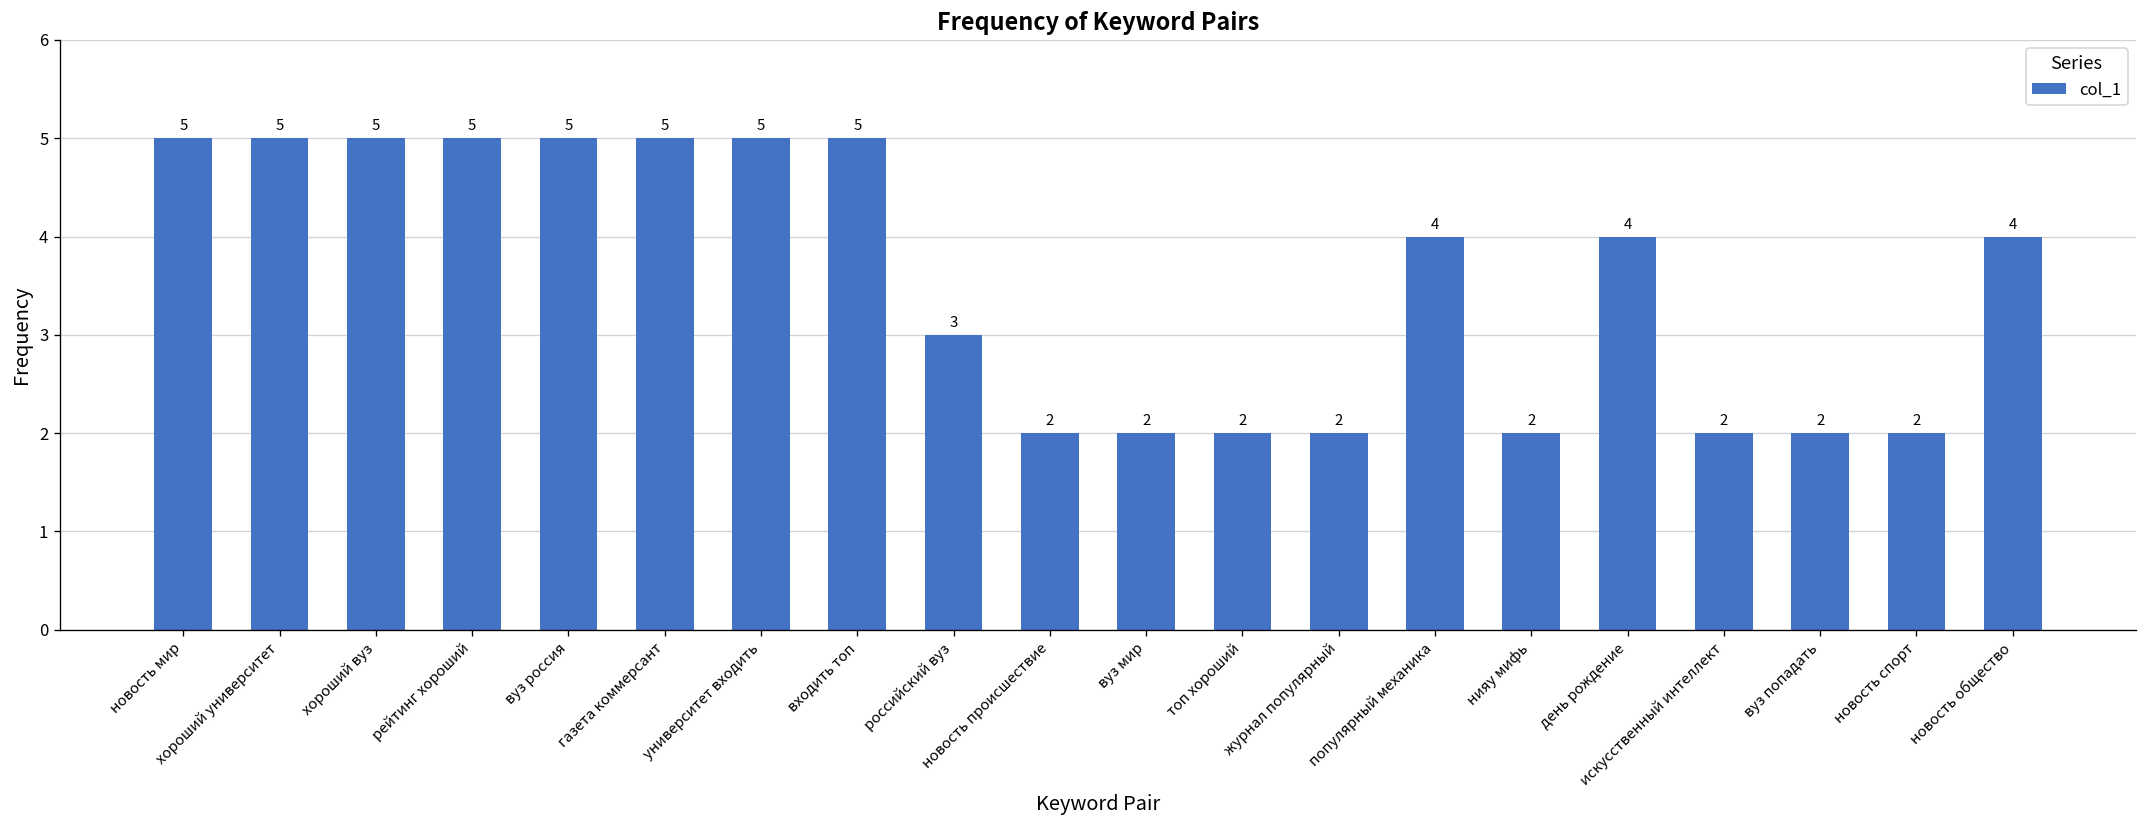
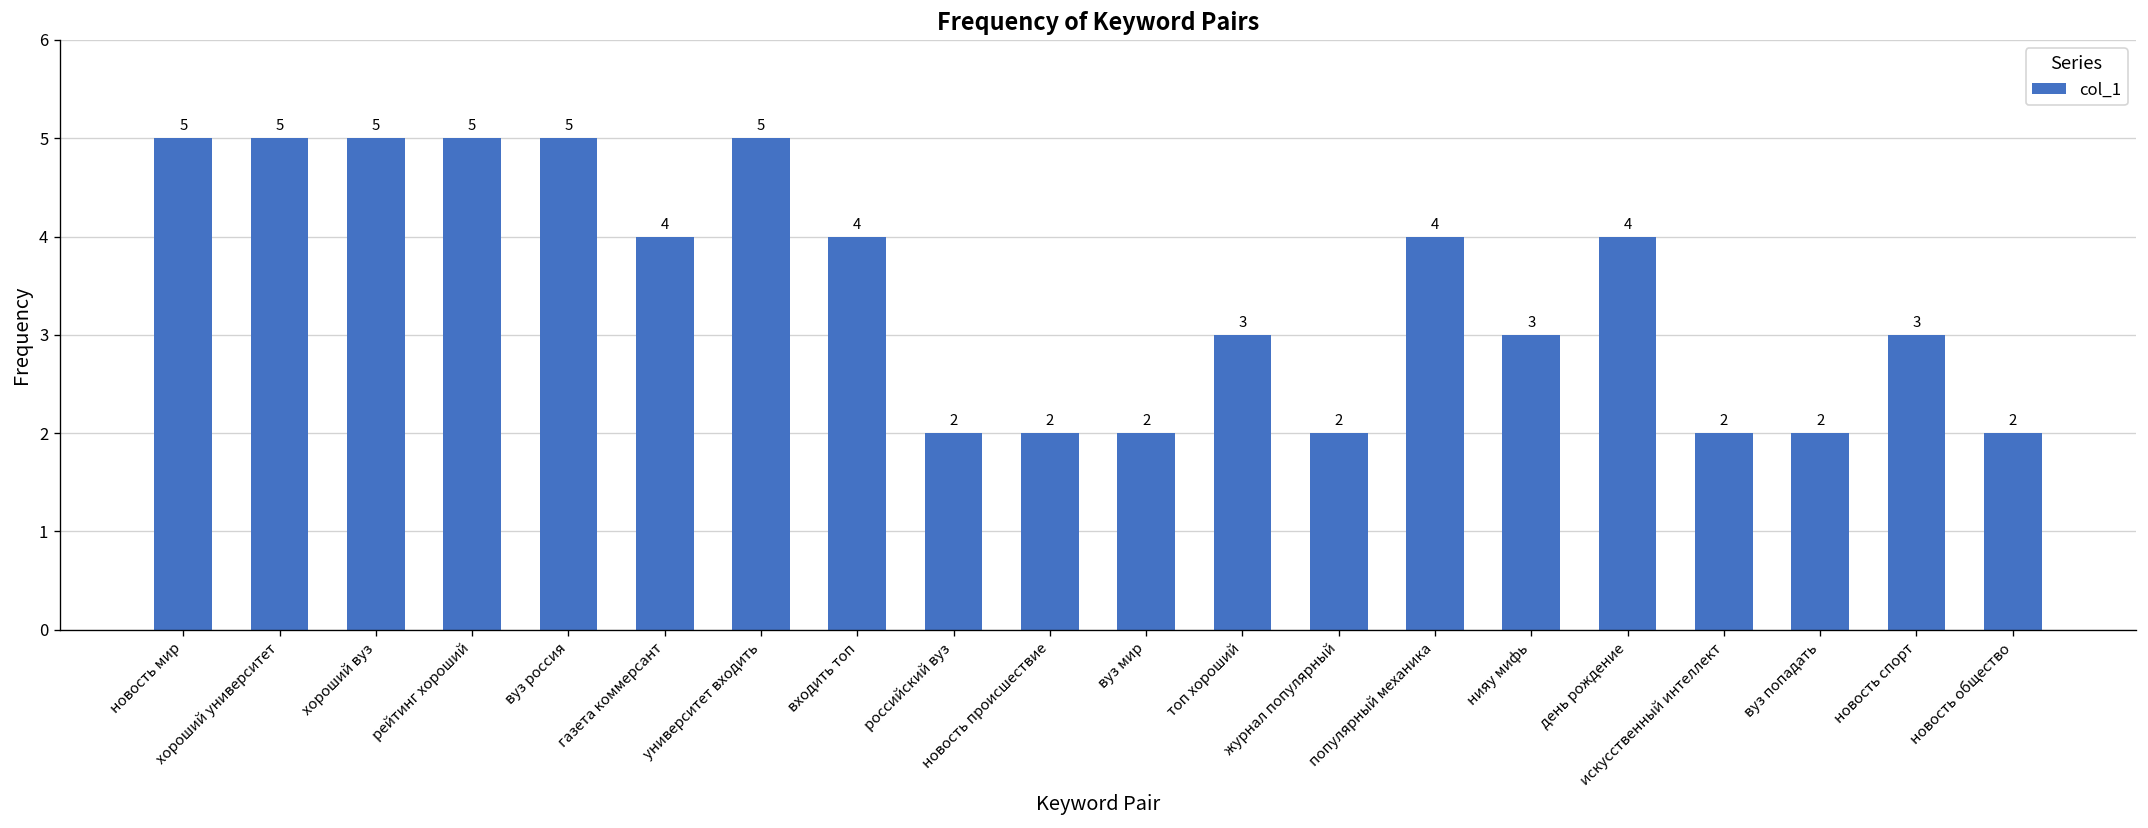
  {
    "новость мир": 5,
    "хороший университет": 5,
    "хороший вуз": 5,
    "рейтинг хороший": 5,
    "вуз россия": 5,
-   "газета коммерсант": 5,
+   "газета коммерсант": 4,
    "университет входить": 5,
-   "входить топ": 5,
-   "российский вуз": 3,
+   "входить топ": 4,
+   "российский вуз": 2,
    "новость происшествие": 2,
    "вуз мир": 2,
-   "топ хороший": 2,
+   "топ хороший": 3,
    "журнал популярный": 2,
    "популярный механика": 4,
-   "нияу мифь": 2,
+   "нияу мифь": 3,
    "день рождение": 4,
    "искусственный интеллект": 2,
    "вуз попадать": 2,
-   "новость спорт": 2,
-   "новость общество": 4
+   "новость спорт": 3,
+   "новость общество": 2
  }
